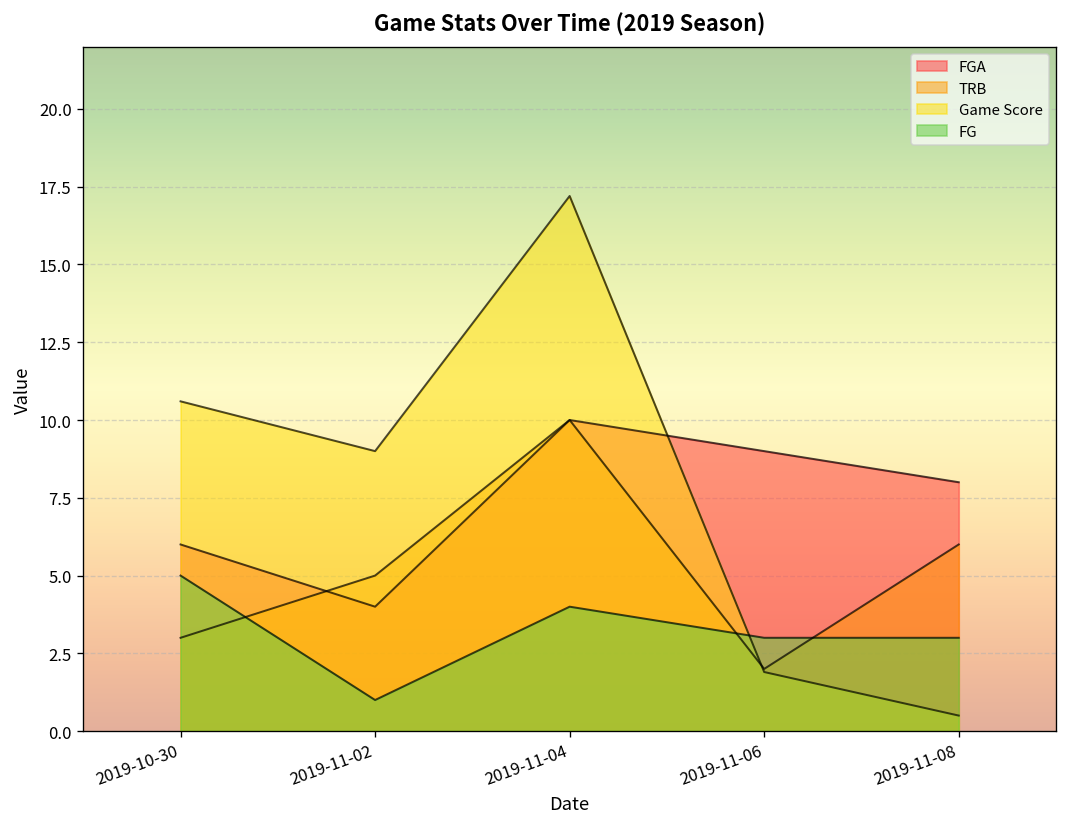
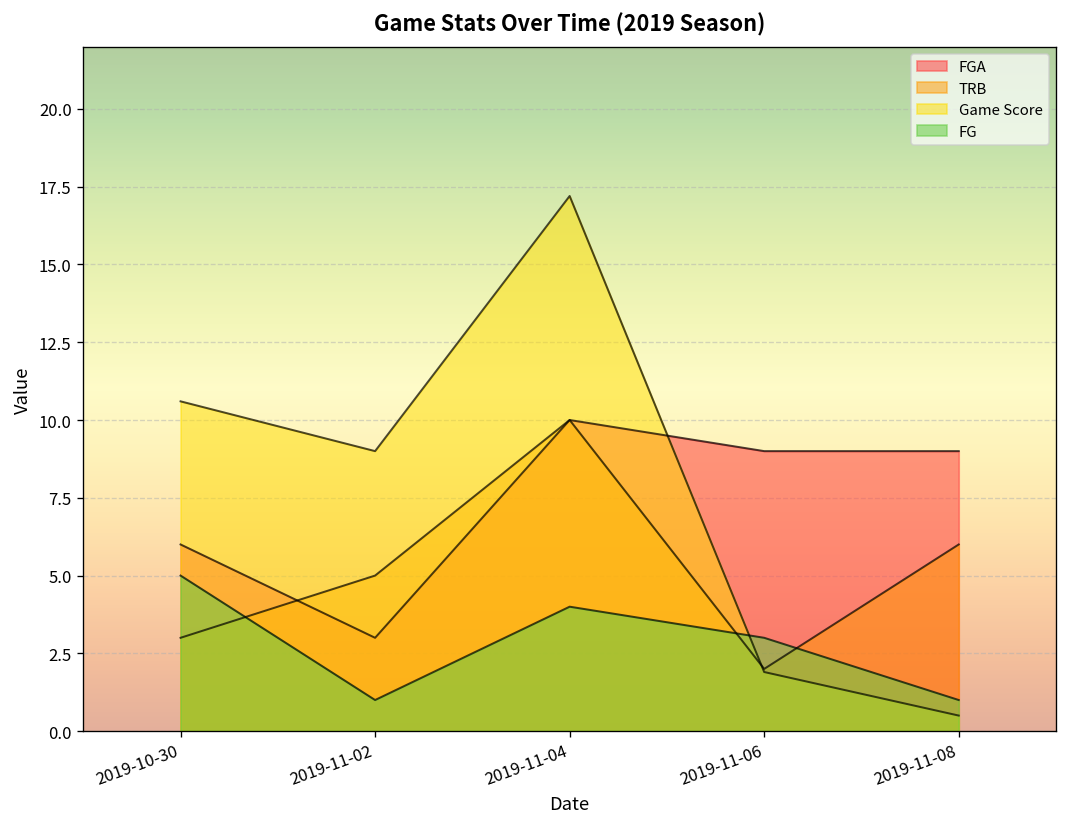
  {
    "FGA": {
      "2019-10-30": 6,
-     "2019-11-02": 4,
+     "2019-11-02": 3,
      "2019-11-06": 9,
-     "2019-11-08": 8
+     "2019-11-08": 9
    },
    "FG": {
      "2019-10-30": 5,
      "2019-11-02": 1,
      "2019-11-04": 4,
      "2019-11-06": 3,
-     "2019-11-08": 3
+     "2019-11-08": 1
    }
  }
